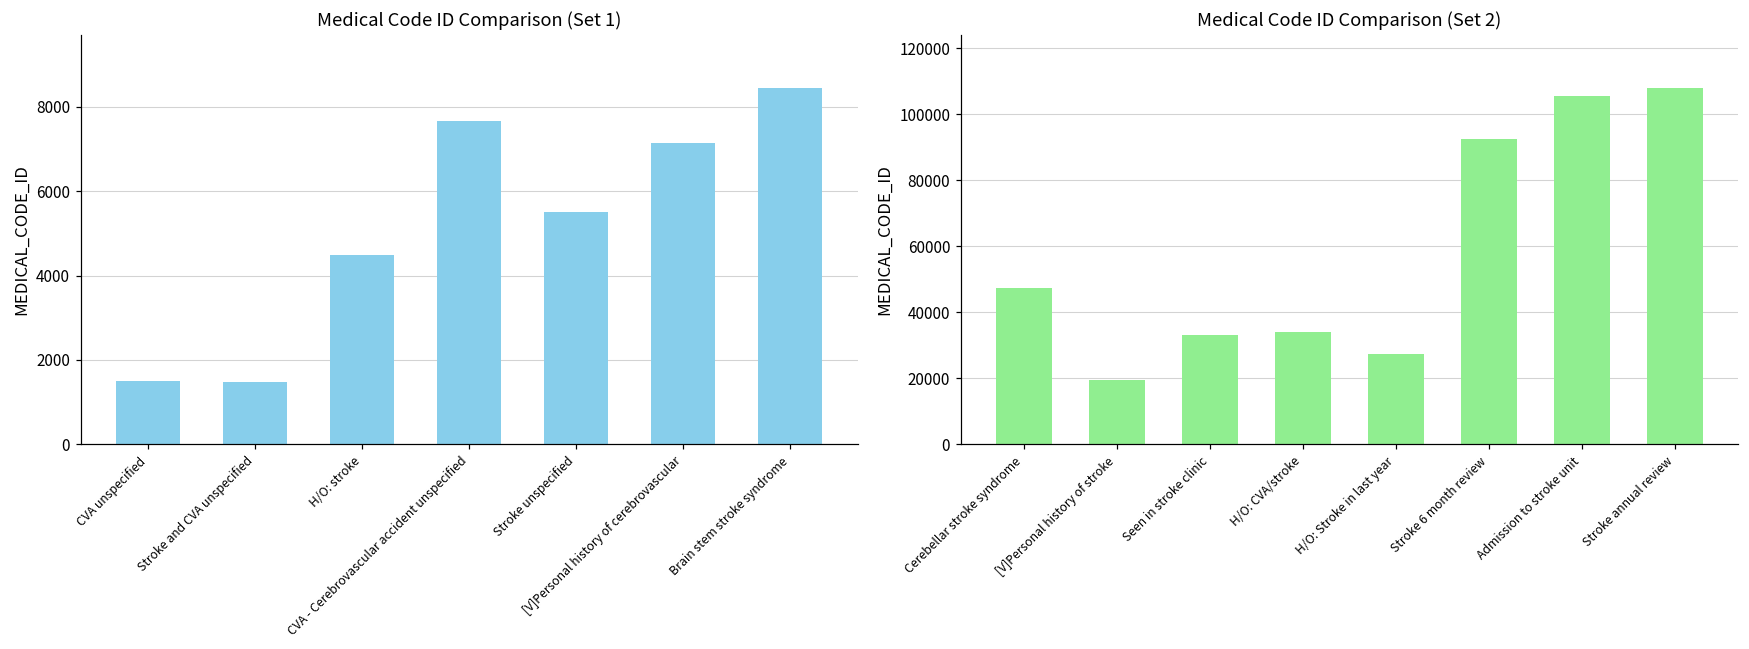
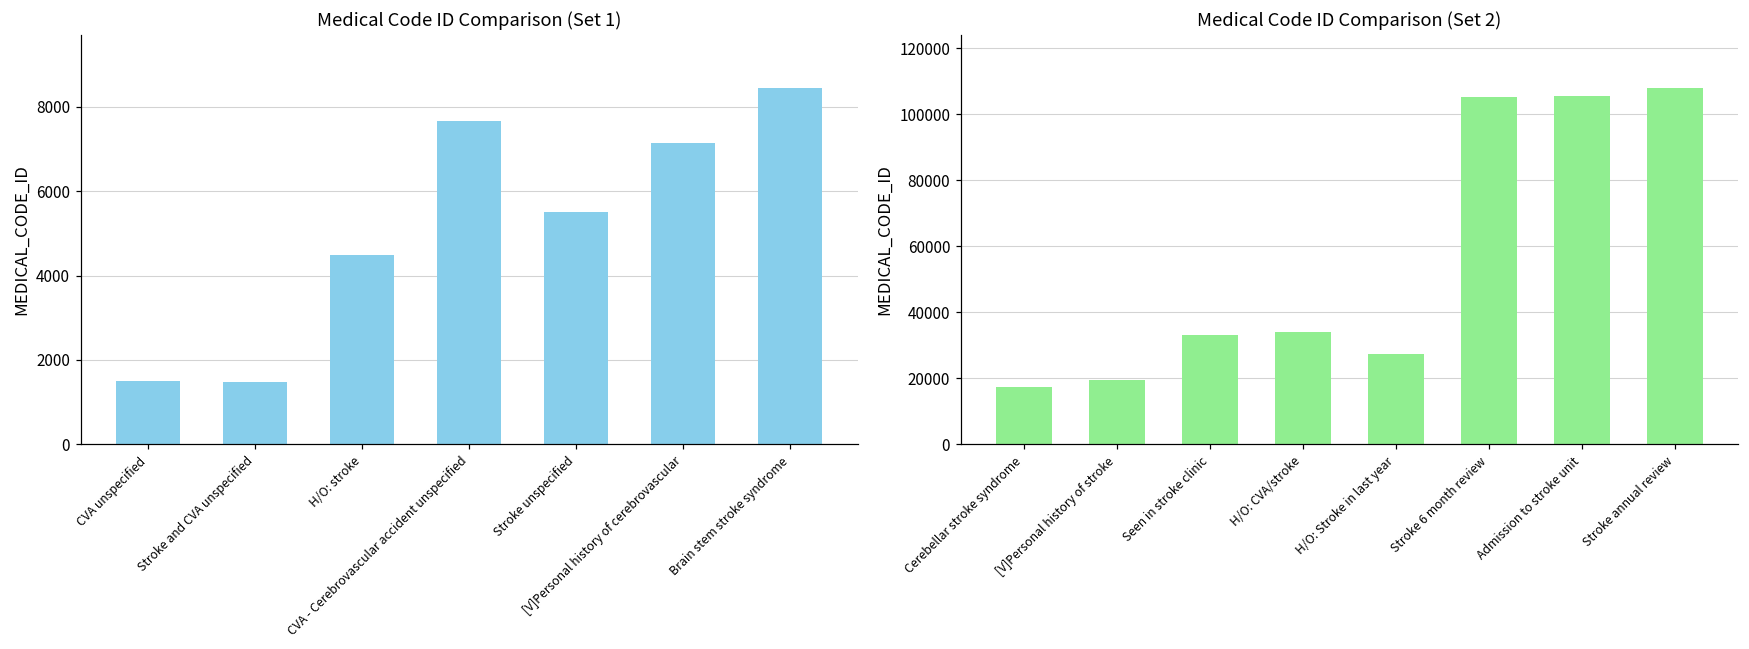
  {
    "Medical Code ID Comparison (Set 1)": {
      "CVA unspecified": 1500,
      "Stroke and CVA unspecified": 1500,
      "H/O: stroke": 4500,
      "CVA - Cerebrovascular accident unspecified": 7700,
      "Stroke unspecified": 5500,
      "[V]Personal history of cerebrovascular": 7100,
      "Brain stem stroke syndrome": 8400
    },
    "Medical Code ID Comparison (Set 2)": {
-     "Cerebellar stroke syndrome": 47000,
+     "Cerebellar stroke syndrome": 17000,
      "[V]Personal history of stroke": 19000,
      "Seen in stroke clinic": 33000,
      "H/O: CVA/stroke": 34000,
      "H/O: Stroke in last year": 27000,
-     "Stroke 6 month review": 92000,
+     "Stroke 6 month review": 105000,
      "Admission to stroke unit": 106000,
      "Stroke annual review": 108000
    }
  }
